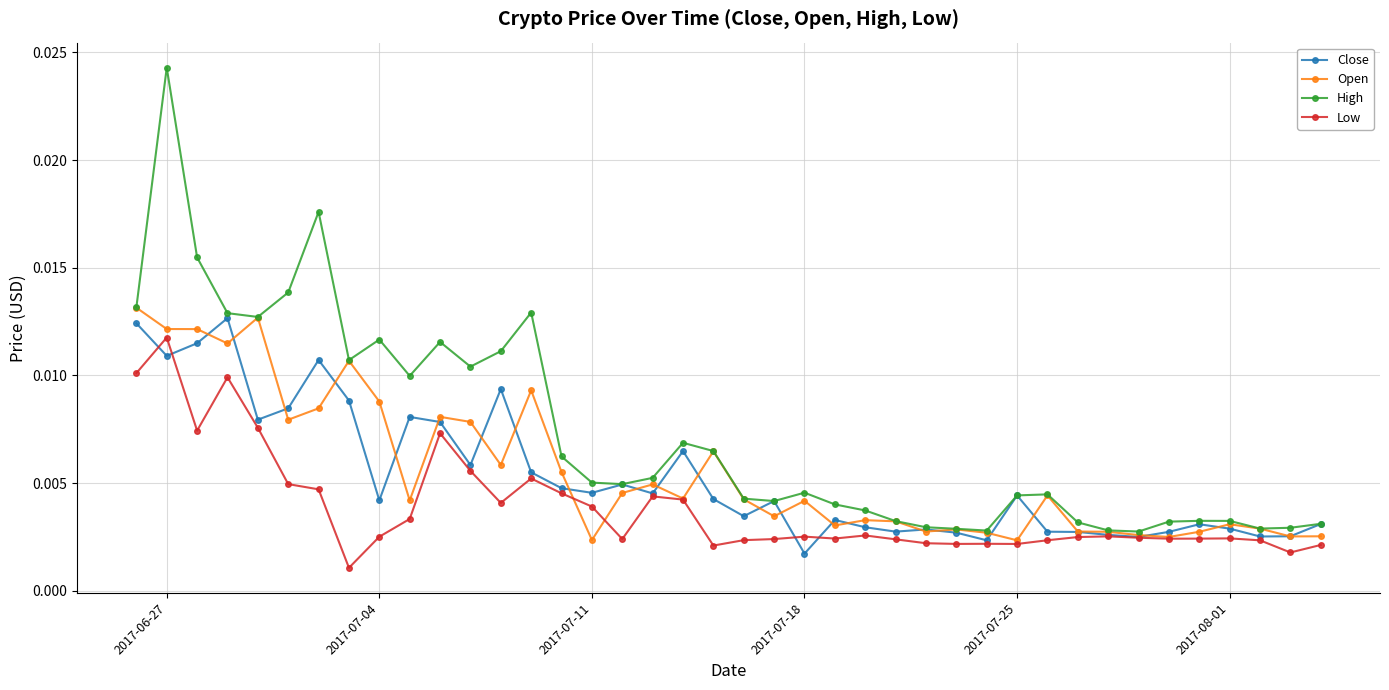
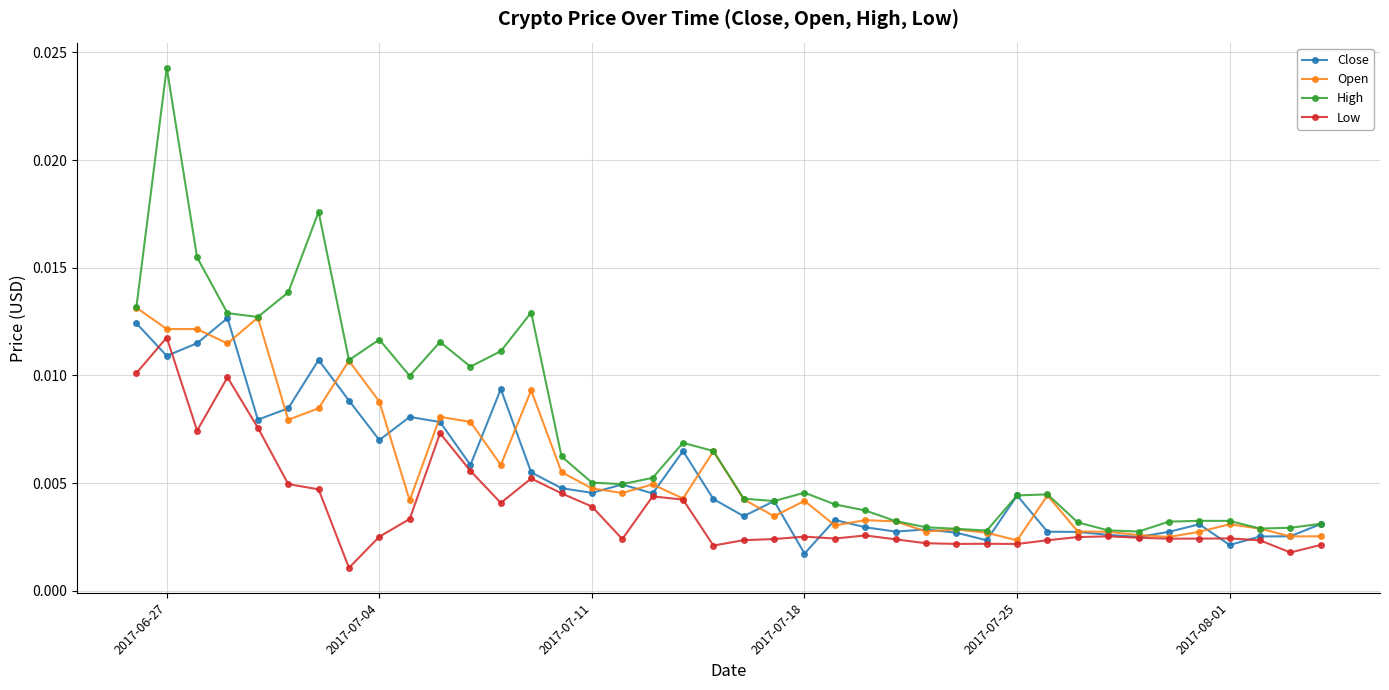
  {
    "Close": {
      "2017-06-27": 0.0109,
-     "2017-07-04": 0.0042,
+     "2017-07-04": 0.0070,
      "2017-07-11": 0.0046,
      "2017-07-18": 0.0017,
-     "2017-08-01": 0.0029
+     "2017-08-01": 0.0021
    },
    "Open": {
      "2017-06-27": 0.0122,
      "2017-07-04": 0.0088,
-     "2017-07-11": 0.0024,
+     "2017-07-11": 0.0048,
      "2017-07-18": 0.0042,
      "2017-07-25": 0.0023,
      "2017-08-01": 0.0031
    },
    "High": {
      "2017-06-27": 0.0243,
      "2017-07-04": 0.0117,
      "2017-07-11": 0.0050,
      "2017-07-18": 0.0046,
      "2017-08-01": 0.0032
    },
    "Low": {
      "2017-06-27": 0.0118,
      "2017-07-04": 0.0025,
      "2017-07-11": 0.0039,
      "2017-07-18": 0.0025,
      "2017-07-25": 0.0022,
      "2017-08-01": 0.0024
    }
  }
